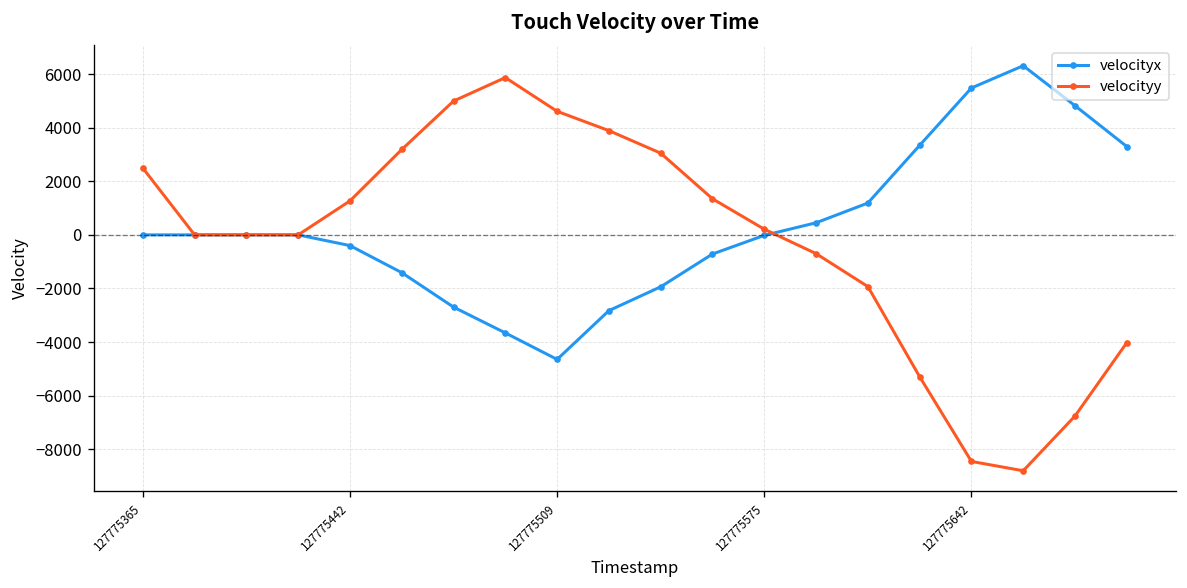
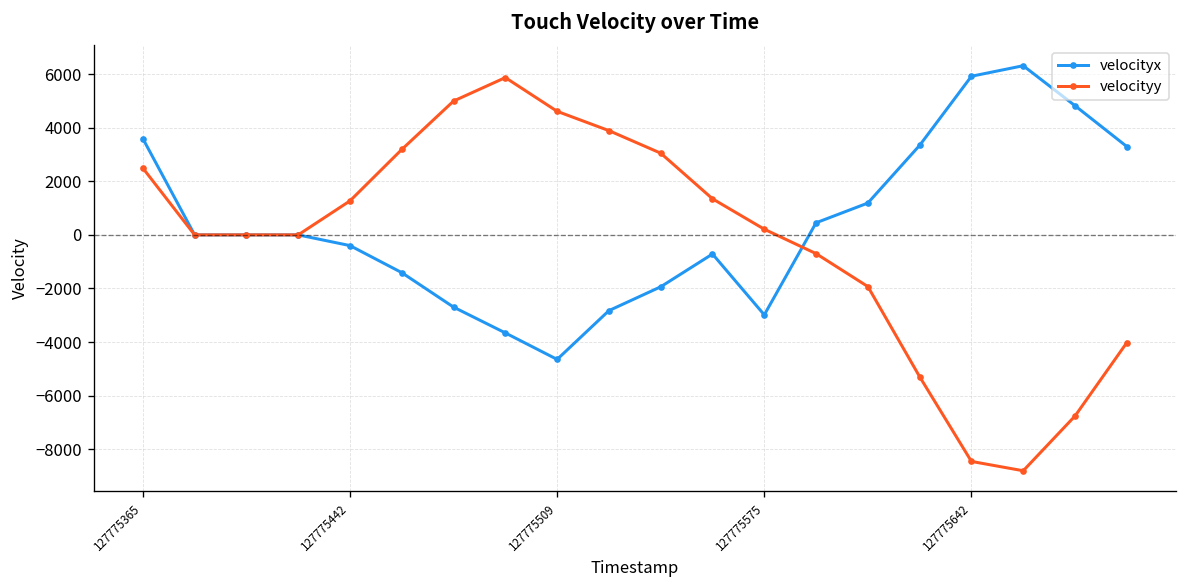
  {
    "velocityx": {
-     "127775365": 0,
+     "127775365": 3600,
      "127775442": -400,
      "127775509": -4600,
-     "127775575": 0,
-     "127775642": 5500
+     "127775575": -3000,
+     "127775642": 5900
    },
    "velocityy": {
      "127775365": 2500,
      "127775442": 1300,
      "127775509": 4600,
      "127775575": 200,
      "127775642": -8500
    }
  }
